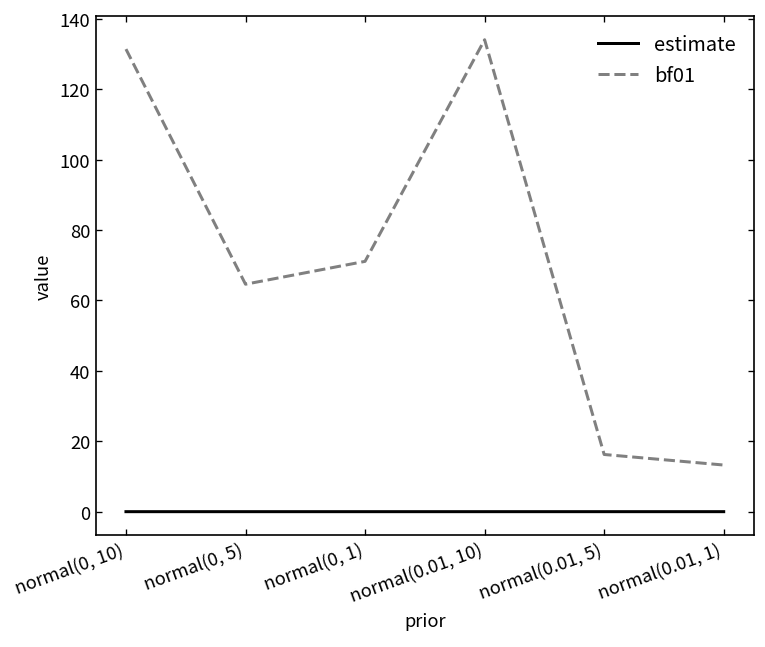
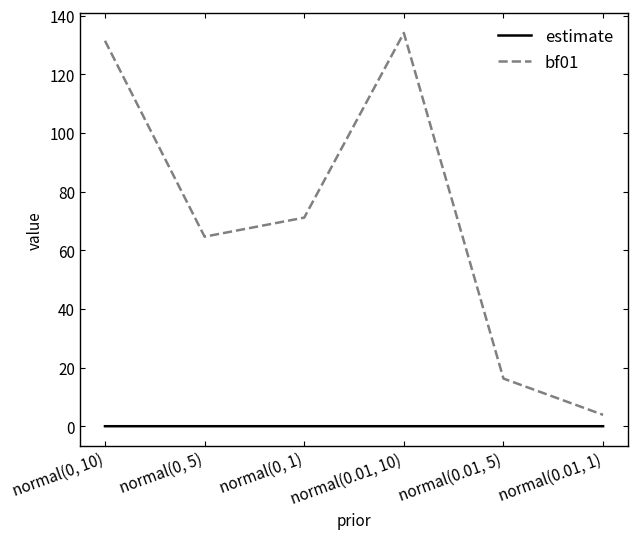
  {
    "estimate": {
      "normal(0, 10)": 0,
      "normal(0, 5)": 0,
      "normal(0, 1)": 0,
      "normal(0.01, 10)": 0,
      "normal(0.01, 5)": 0,
      "normal(0.01, 1)": 0
    },
    "bf01": {
      "normal(0, 10)": 131,
      "normal(0, 5)": 65,
      "normal(0, 1)": 71,
      "normal(0.01, 10)": 134,
      "normal(0.01, 5)": 16,
-     "normal(0.01, 1)": 13
+     "normal(0.01, 1)": 4
    }
  }
